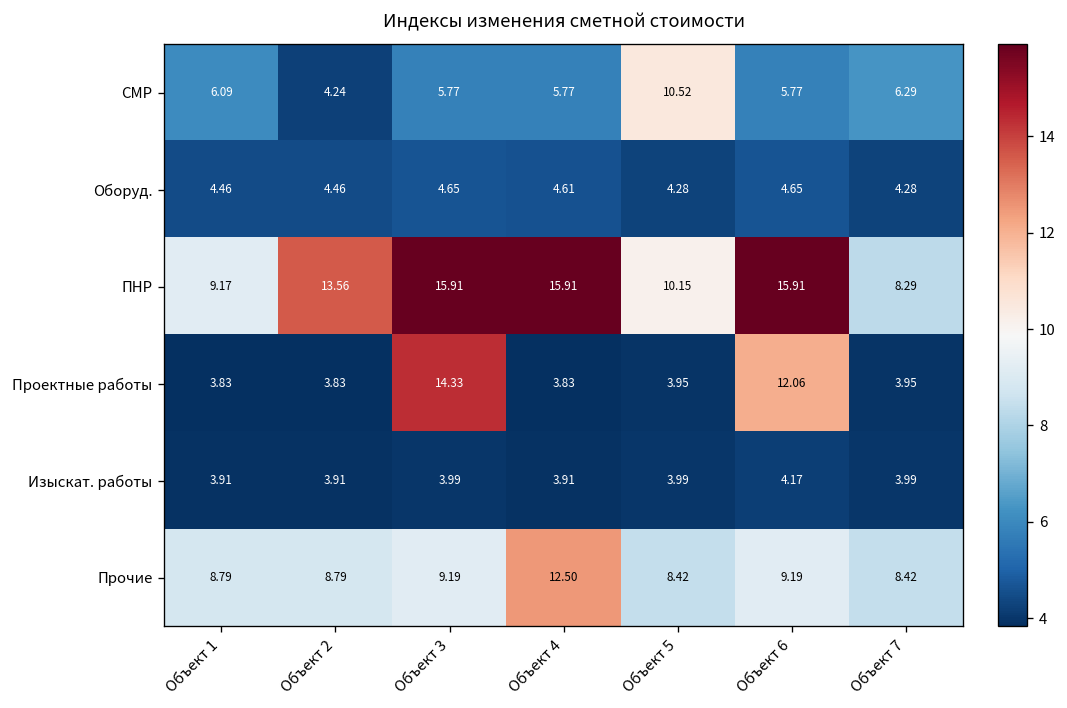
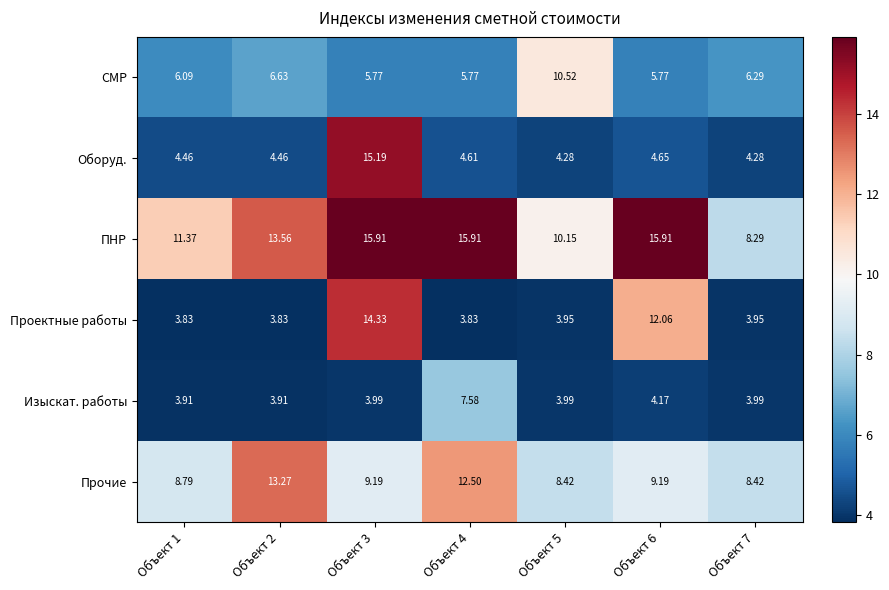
  {
    "СМР": {
      "Объект 1": 6.09,
-     "Объект 2": 4.24,
+     "Объект 2": 6.63,
      "Объект 3": 5.77,
      "Объект 4": 5.77,
      "Объект 5": 10.52,
      "Объект 6": 5.77,
      "Объект 7": 6.29
    },
    "Оборуд.": {
      "Объект 1": 4.46,
      "Объект 2": 4.46,
-     "Объект 3": 4.65,
+     "Объект 3": 15.19,
      "Объект 4": 4.61,
      "Объект 5": 4.28,
      "Объект 6": 4.65,
      "Объект 7": 4.28
    },
    "ПНР": {
-     "Объект 1": 9.17,
+     "Объект 1": 11.37,
      "Объект 2": 13.56,
      "Объект 3": 15.91,
      "Объект 4": 15.91,
      "Объект 5": 10.15,
      "Объект 6": 15.91,
      "Объект 7": 8.29
    },
    "Проектные работы": {
      "Объект 1": 3.83,
      "Объект 2": 3.83,
      "Объект 3": 14.33,
      "Объект 4": 3.83,
      "Объект 5": 3.95,
      "Объект 6": 12.06,
      "Объект 7": 3.95
    },
    "Изыскат. работы": {
      "Объект 1": 3.91,
      "Объект 2": 3.91,
      "Объект 3": 3.99,
-     "Объект 4": 3.91,
+     "Объект 4": 7.58,
      "Объект 5": 3.99,
      "Объект 6": 4.17,
      "Объект 7": 3.99
    },
    "Прочие": {
      "Объект 1": 8.79,
-     "Объект 2": 8.79,
+     "Объект 2": 13.27,
      "Объект 3": 9.19,
      "Объект 4": 12.50,
      "Объект 5": 8.42,
      "Объект 6": 9.19,
      "Объект 7": 8.42
    }
  }
